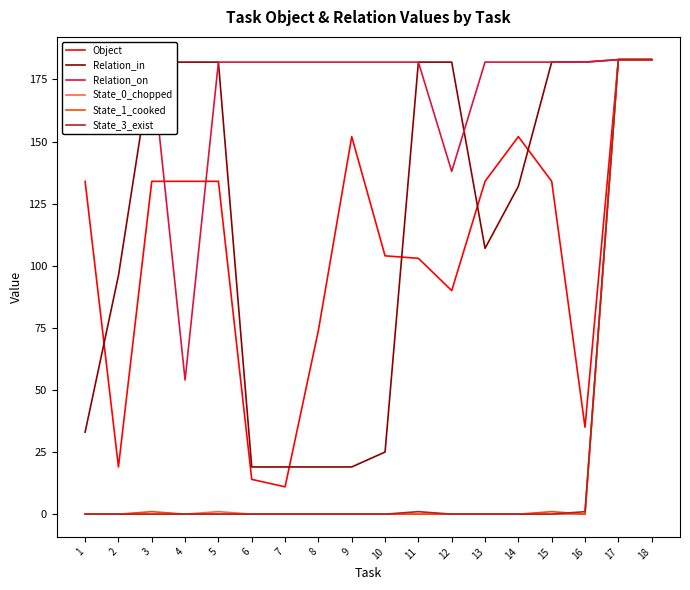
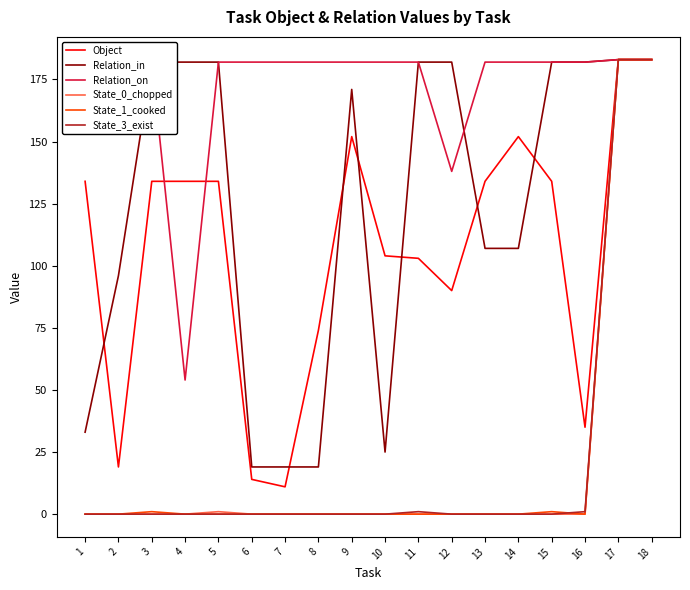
  {
    "Object": {
      "1": 134,
      "2": 19,
      "3": 134,
      "4": 134,
      "5": 134,
      "6": 14,
      "7": 11,
      "8": 74,
      "9": 152,
      "10": 104,
      "11": 103,
      "12": 90,
      "13": 134,
      "14": 152,
      "15": 134,
      "16": 35
    },
    "Relation_in": {
      "1": 33,
      "2": 96,
      "4": 182,
      "6": 19,
      "7": 19,
      "8": 19,
-     "9": 19,
+     "9": 171,
      "10": 25,
      "12": 182,
      "13": 107,
-     "14": 132
+     "14": 107
    }
  }
